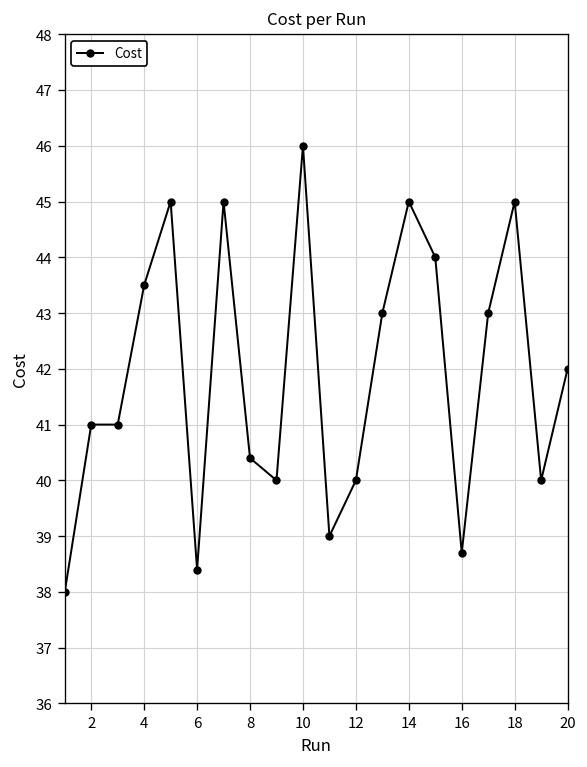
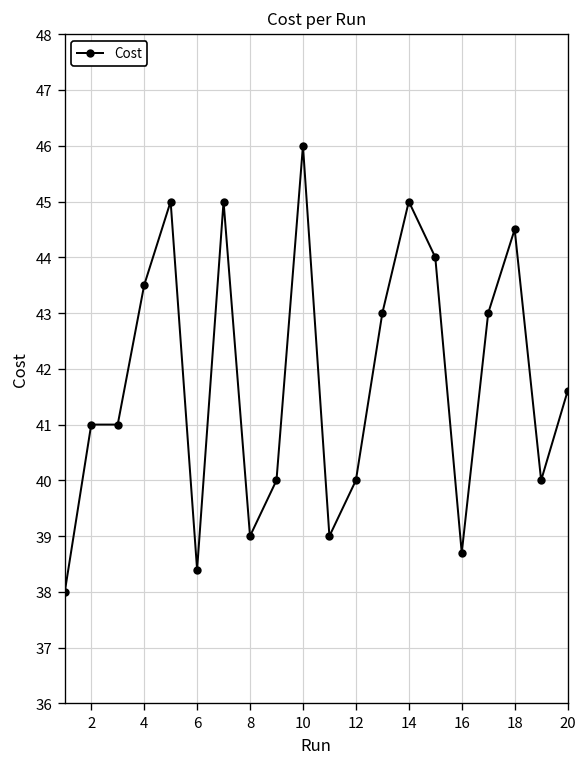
  {
    "2": 41.0,
    "4": 43.5,
    "6": 38.4,
-   "8": 40.4,
+   "8": 39.0,
    "10": 46.0,
    "12": 40.0,
    "14": 45.0,
    "16": 38.7,
-   "18": 45.0,
-   "20": 42.0
+   "18": 44.5,
+   "20": 41.6
  }
